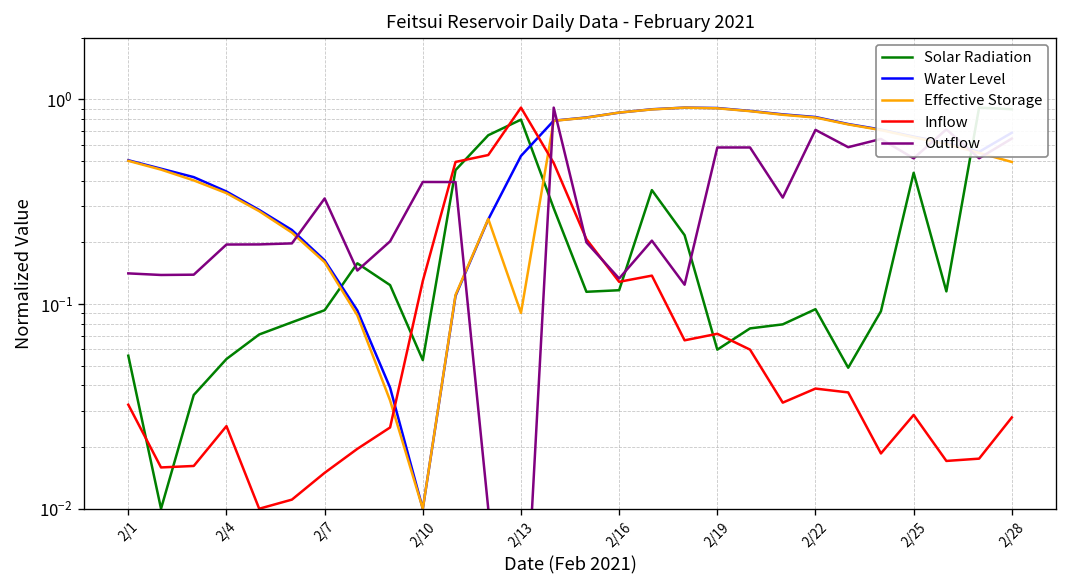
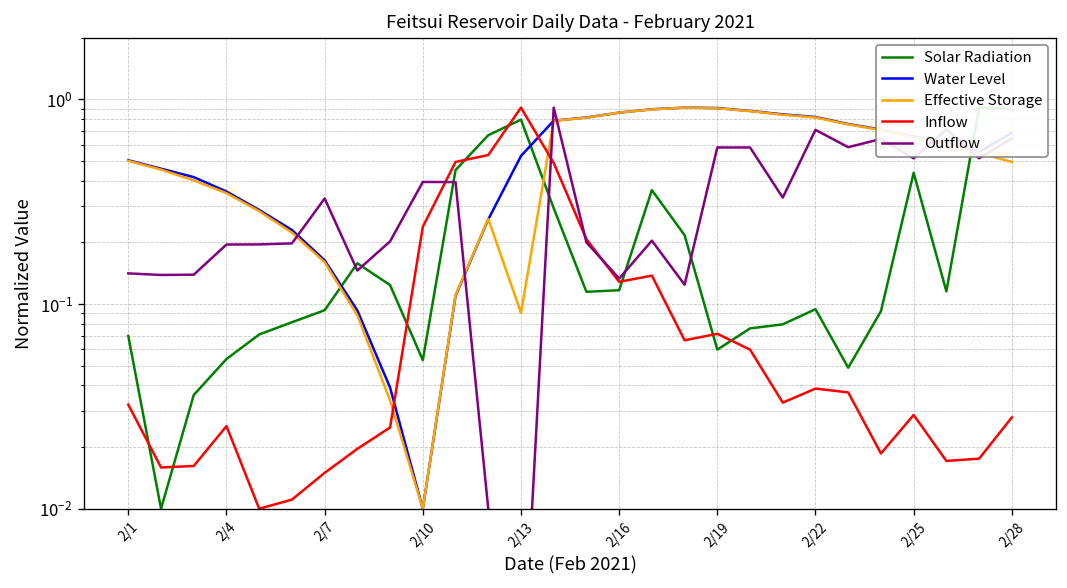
  {
    "Solar Radiation": {
-     "2/1": 0.056,
+     "2/1": 0.070,
      "2/4": 0.054,
      "2/7": 0.09,
      "2/10": 0.053,
      "2/13": 0.8,
      "2/16": 0.12,
      "2/19": 0.060,
      "2/22": 0.09,
      "2/25": 0.44
    },
    "Water Level": {
      "2/13": 0.53
    },
    "Effective Storage": {
      "2/13": 0.09
    },
    "Inflow": {
      "2/1": 0.032,
      "2/4": 0.025,
      "2/7": 0.015,
-     "2/10": 0.13,
+     "2/10": 0.24,
      "2/13": 0.9,
      "2/16": 0.13,
      "2/19": 0.07,
      "2/22": 0.039,
      "2/25": 0.029,
      "2/28": 0.028
    },
    "Outflow": {
      "2/1": 0.14,
      "2/4": 0.20,
      "2/7": 0.33,
      "2/10": 0.39,
      "2/16": 0.13,
      "2/19": 0.58,
      "2/22": 0.71
    }
  }
